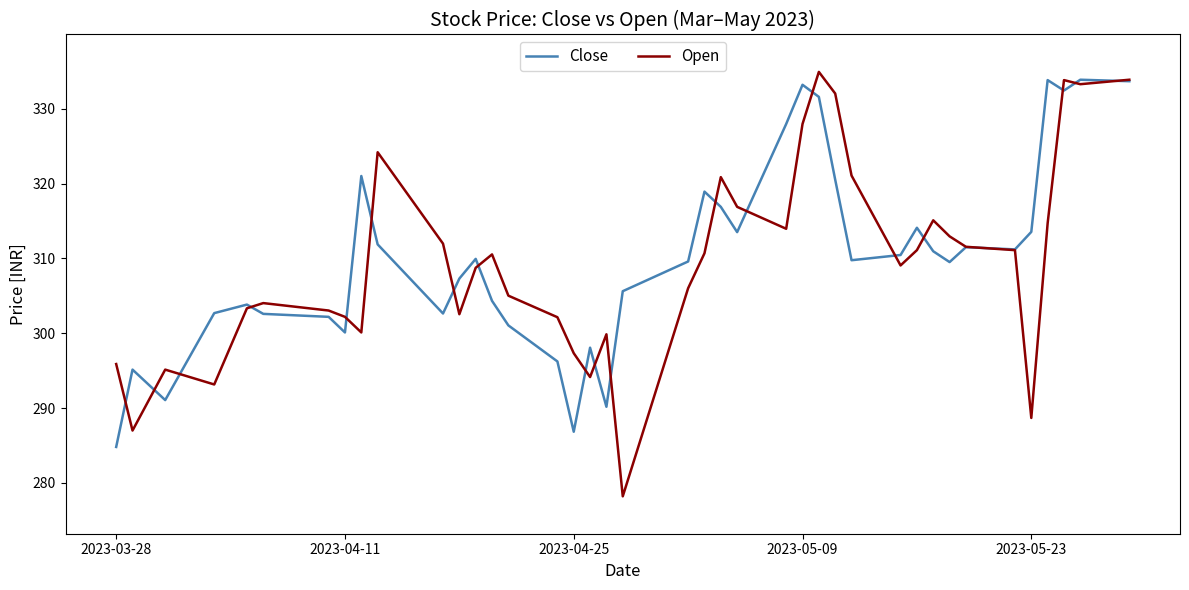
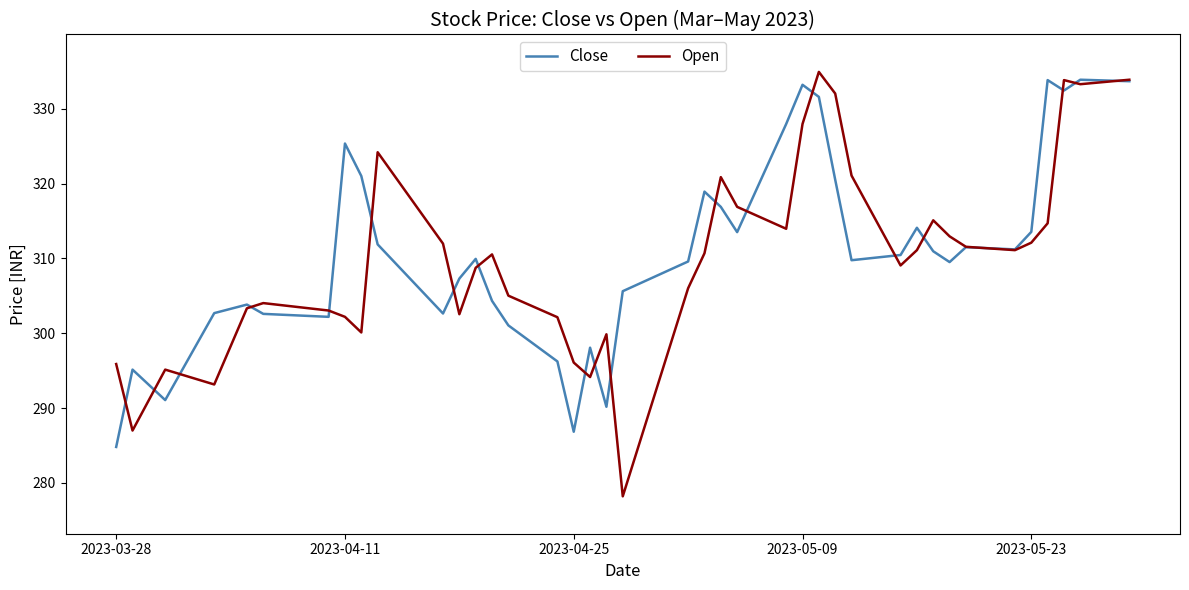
  {
    "Close": {
      "2023-03-28": 285,
-     "2023-04-11": 300,
+     "2023-04-11": 325,
      "2023-04-25": 287,
      "2023-05-09": 333,
      "2023-05-23": 314
    },
    "Open": {
      "2023-03-28": 296,
      "2023-04-11": 302,
-     "2023-04-25": 297,
+     "2023-04-25": 296,
      "2023-05-09": 328,
-     "2023-05-23": 289
+     "2023-05-23": 312
    }
  }
